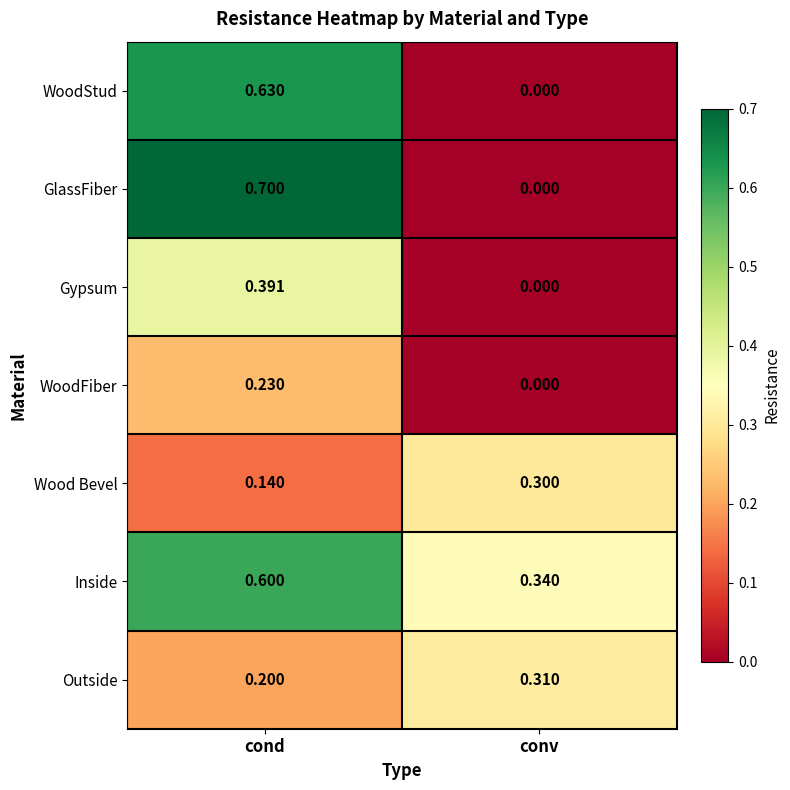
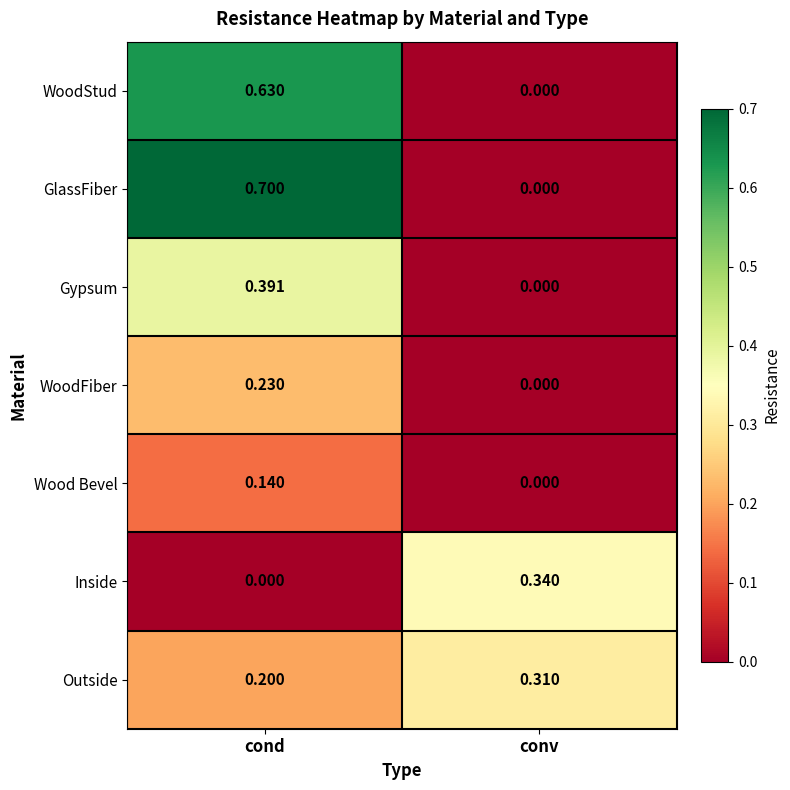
  {
    "WoodStud": {
      "cond": 0.630,
      "conv": 0.000
    },
    "GlassFiber": {
      "cond": 0.700,
      "conv": 0.000
    },
    "Gypsum": {
      "cond": 0.391,
      "conv": 0.000
    },
    "WoodFiber": {
      "cond": 0.230,
      "conv": 0.000
    },
    "Wood Bevel": {
      "cond": 0.140,
-     "conv": 0.300
+     "conv": 0.000
    },
    "Inside": {
-     "cond": 0.600,
+     "cond": 0.000,
      "conv": 0.340
    },
    "Outside": {
      "cond": 0.200,
      "conv": 0.310
    }
  }
